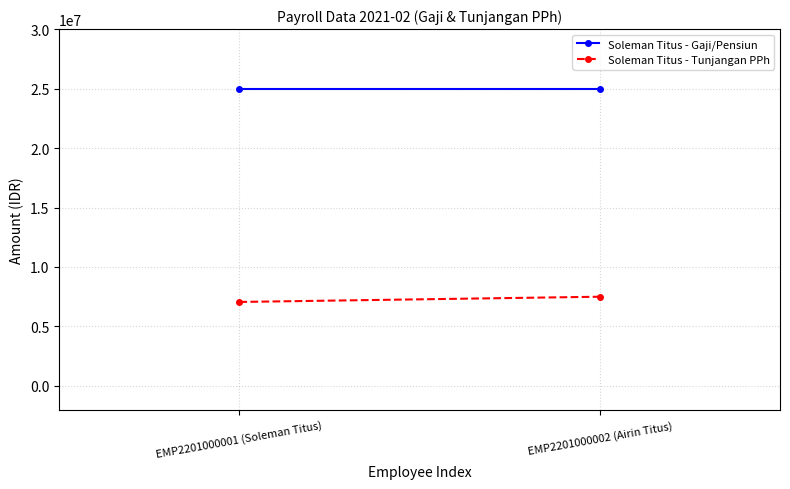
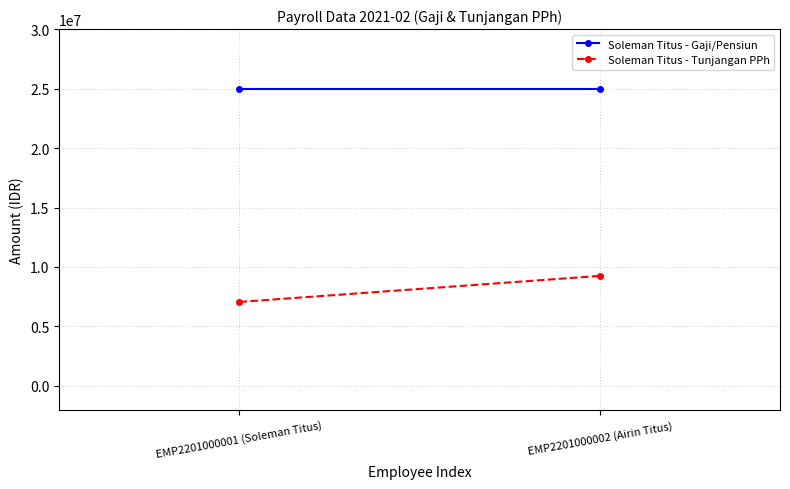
  {
    "Soleman Titus - Gaji/Pensiun": {
      "EMP2201000001 (Soleman Titus)": 25000000,
      "EMP2201000002 (Airin Titus)": 25000000
    },
    "Soleman Titus - Tunjangan PPh": {
      "EMP2201000001 (Soleman Titus)": 7100000,
-     "EMP2201000002 (Airin Titus)": 7500000
+     "EMP2201000002 (Airin Titus)": 9300000
    }
  }
